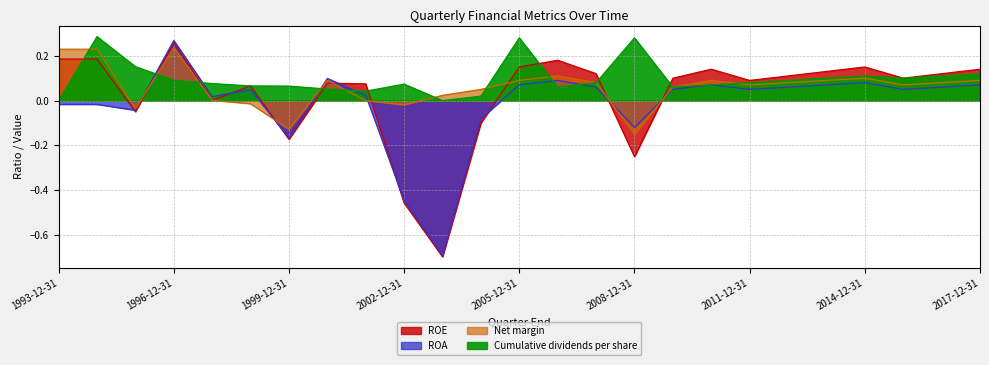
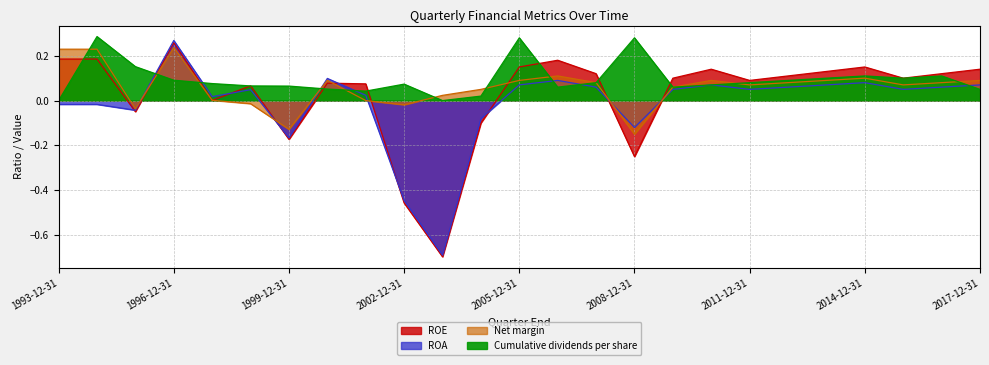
  {
    "Cumulative dividends per share": {
      "1996-12-31": 0.09,
      "1999-12-31": 0.06,
      "2002-12-31": 0.07,
      "2005-12-31": 0.28,
      "2008-12-31": 0.28,
-     "2017-12-31": 0.12
+     "2017-12-31": 0.05
    }
  }
